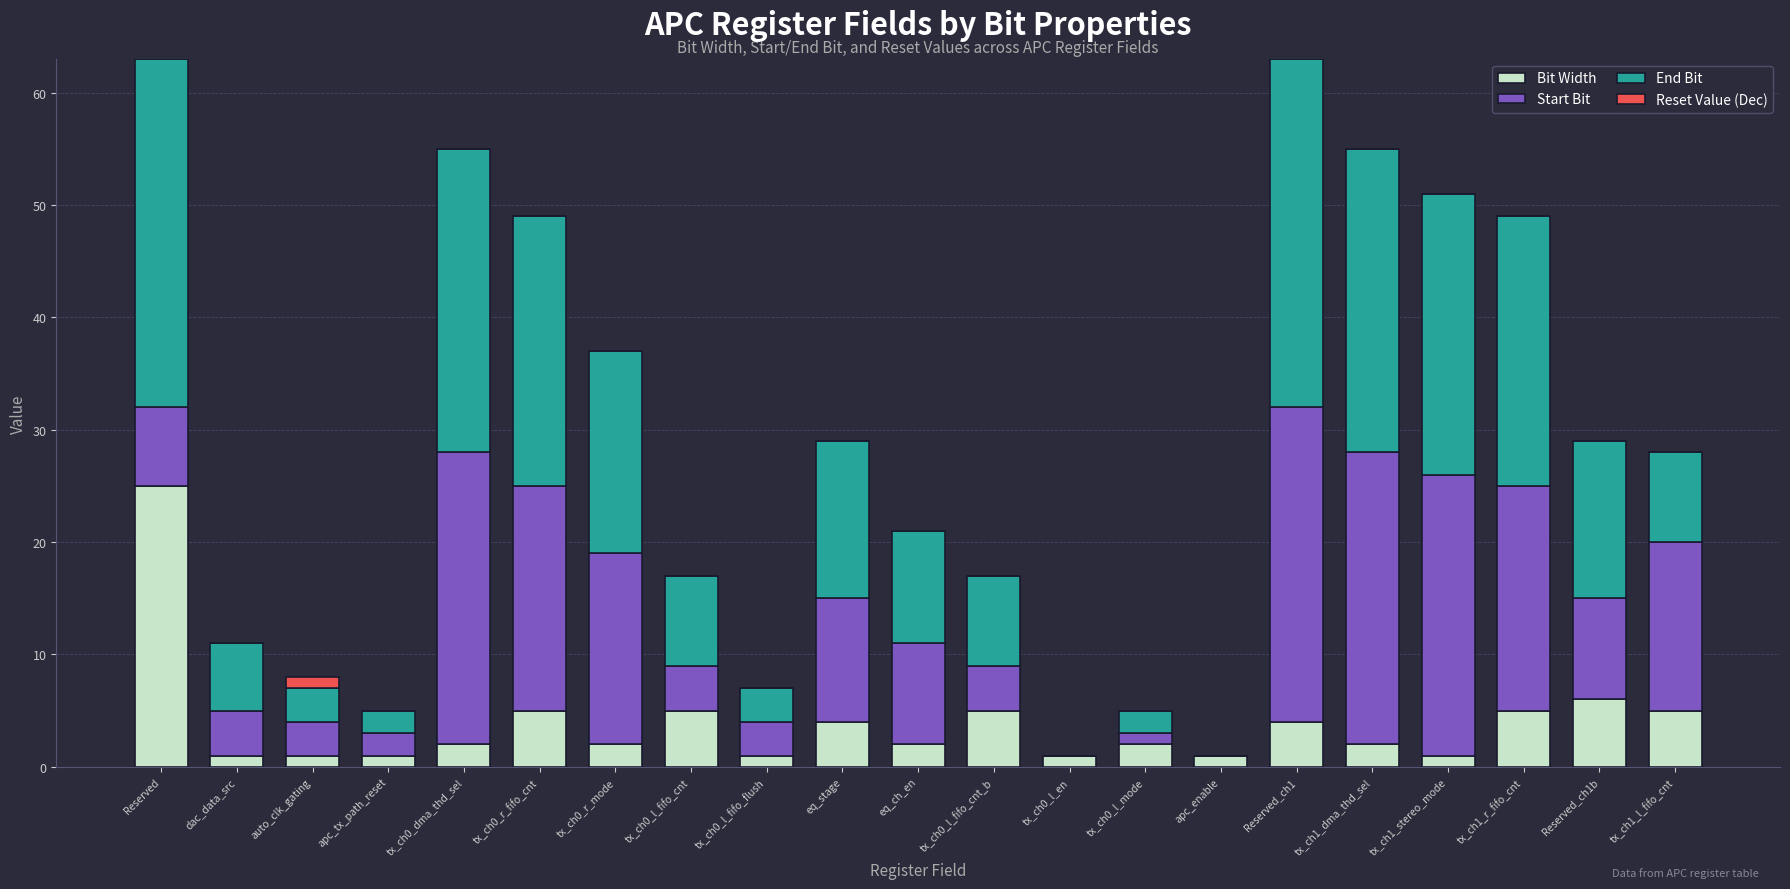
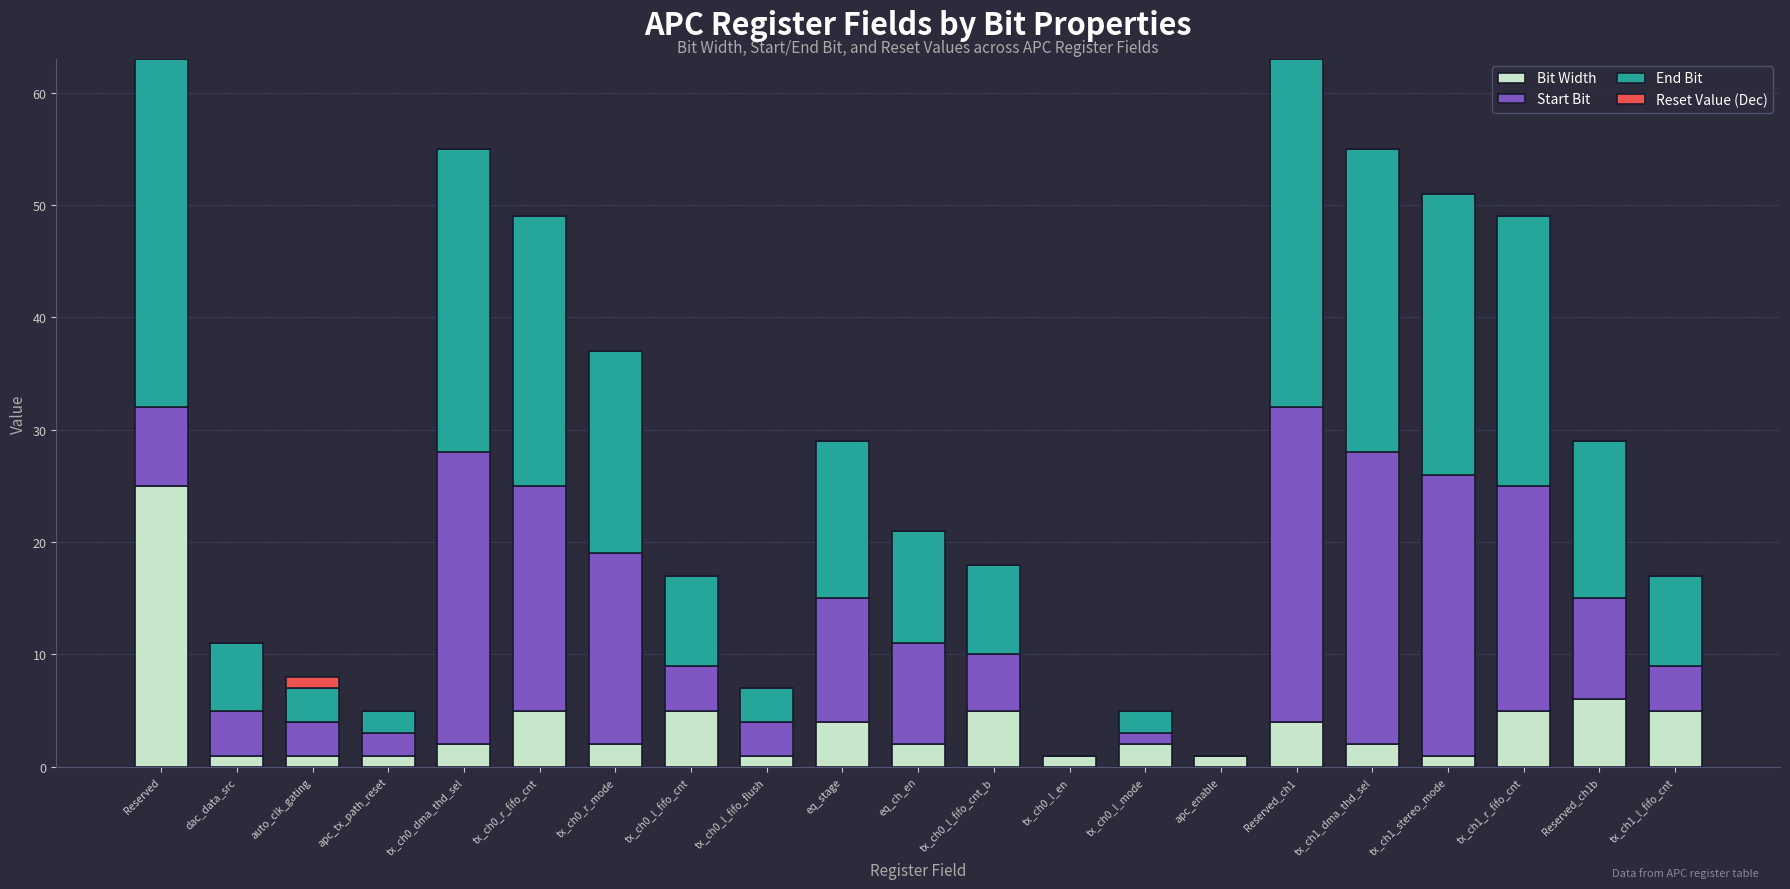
  {
    "Bit Width": {
      "Reserved": 25,
      "dac_data_src": 1,
      "auto_clk_gating": 1,
      "apc_tx_path_reset": 1,
      "tx_ch0_dma_thd_sel": 2,
      "tx_ch0_r_fifo_cnt": 5,
      "tx_ch0_r_mode": 2,
      "tx_ch0_l_fifo_cnt": 5,
      "tx_ch0_l_fifo_flush": 1,
      "eq_stage": 4,
      "eq_ch_en": 2,
      "tx_ch0_l_fifo_cnt_b": 5,
      "tx_ch0_l_en": 1,
      "tx_ch0_l_mode": 2,
      "apc_enable": 1,
      "Reserved_ch1": 4,
      "tx_ch1_dma_thd_sel": 2,
      "tx_ch1_stereo_mode": 1,
      "tx_ch1_r_fifo_cnt": 5,
      "Reserved_ch1b": 6,
      "tx_ch1_l_fifo_cnt": 5
    },
    "Start Bit": {
-     "tx_ch0_l_fifo_cnt_b": 4,
-     "tx_ch1_l_fifo_cnt": 15
+     "tx_ch0_l_fifo_cnt_b": 5,
+     "tx_ch1_l_fifo_cnt": 4
    },
    "End Bit": {
      "Reserved": 31,
      "dac_data_src": 6,
      "auto_clk_gating": 3,
      "apc_tx_path_reset": 2,
      "tx_ch0_dma_thd_sel": 27,
      "tx_ch0_r_fifo_cnt": 24,
      "tx_ch0_r_mode": 18,
      "tx_ch0_l_fifo_cnt": 8,
      "tx_ch0_l_fifo_flush": 3,
      "eq_stage": 14,
      "eq_ch_en": 10,
      "tx_ch0_l_fifo_cnt_b": 8,
      "tx_ch0_l_en": 0,
      "tx_ch0_l_mode": 2,
      "apc_enable": 0,
      "Reserved_ch1": 31,
      "tx_ch1_dma_thd_sel": 27,
      "tx_ch1_stereo_mode": 25,
      "tx_ch1_r_fifo_cnt": 24,
      "Reserved_ch1b": 14,
      "tx_ch1_l_fifo_cnt": 8
    },
    "Reset Value (Dec)": {
      "Reserved": 0,
      "dac_data_src": 0,
      "auto_clk_gating": 1,
      "apc_tx_path_reset": 0,
      "tx_ch0_dma_thd_sel": 0,
      "tx_ch0_r_fifo_cnt": 0,
      "tx_ch0_r_mode": 0,
      "tx_ch0_l_fifo_cnt": 0,
      "tx_ch0_l_fifo_flush": 0,
      "eq_stage": 0,
      "eq_ch_en": 0,
      "tx_ch0_l_fifo_cnt_b": 0,
      "tx_ch0_l_en": 0,
      "tx_ch0_l_mode": 0,
      "apc_enable": 0,
      "Reserved_ch1": 0,
      "tx_ch1_dma_thd_sel": 0,
      "tx_ch1_stereo_mode": 0,
      "tx_ch1_r_fifo_cnt": 0,
      "Reserved_ch1b": 0,
      "tx_ch1_l_fifo_cnt": 0
    }
  }
